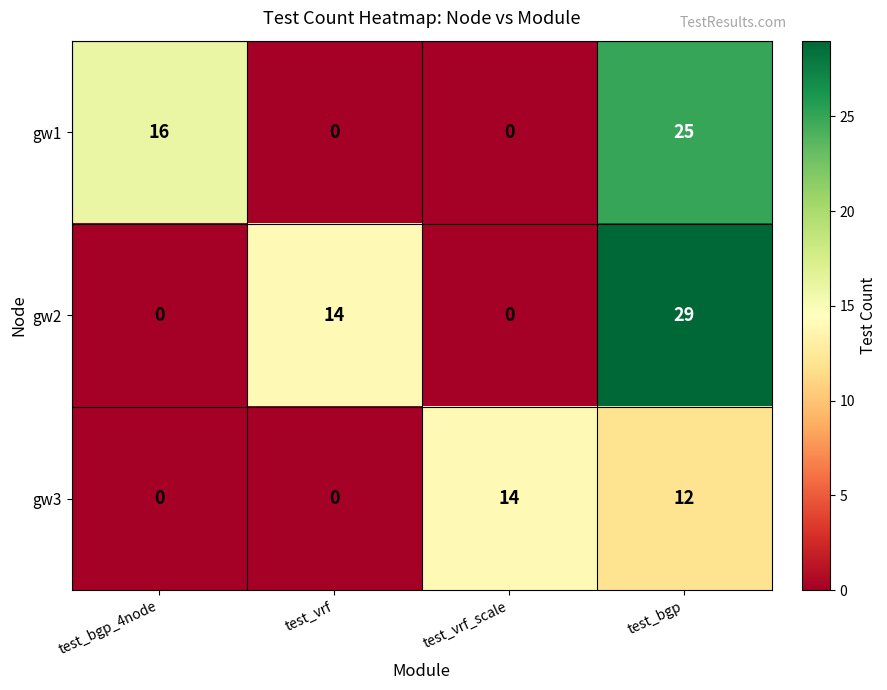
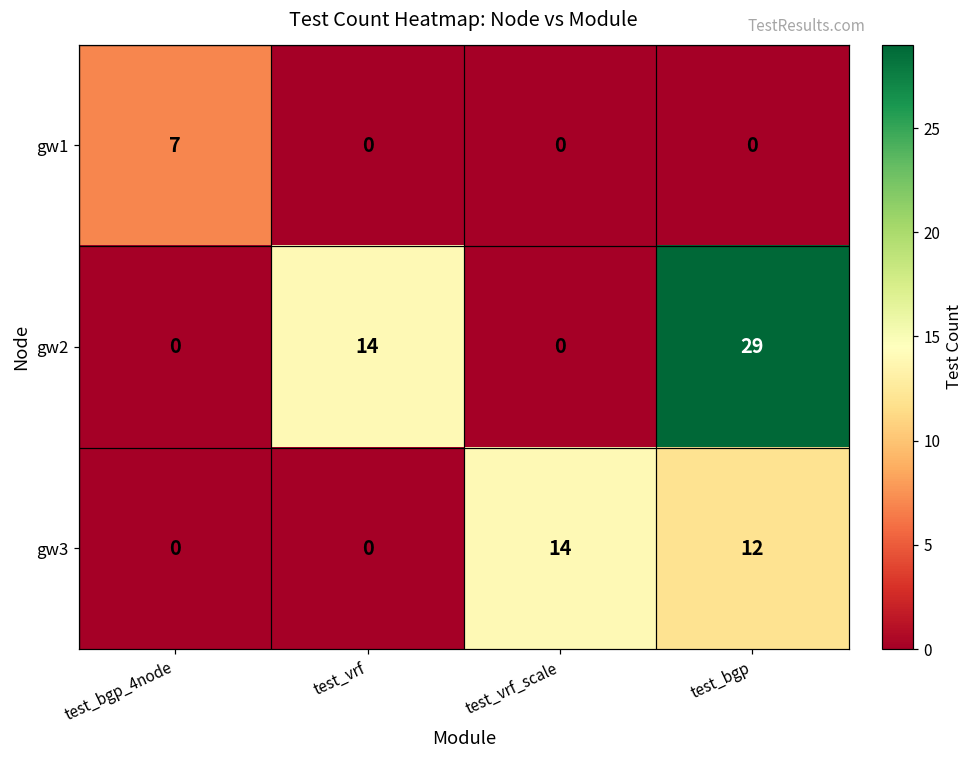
  {
    "gw1": {
-     "test_bgp_4node": 16,
+     "test_bgp_4node": 7,
      "test_vrf": 0,
      "test_vrf_scale": 0,
-     "test_bgp": 25
+     "test_bgp": 0
    },
    "gw2": {
      "test_bgp_4node": 0,
      "test_vrf": 14,
      "test_vrf_scale": 0,
      "test_bgp": 29
    },
    "gw3": {
      "test_bgp_4node": 0,
      "test_vrf": 0,
      "test_vrf_scale": 14,
      "test_bgp": 12
    }
  }
